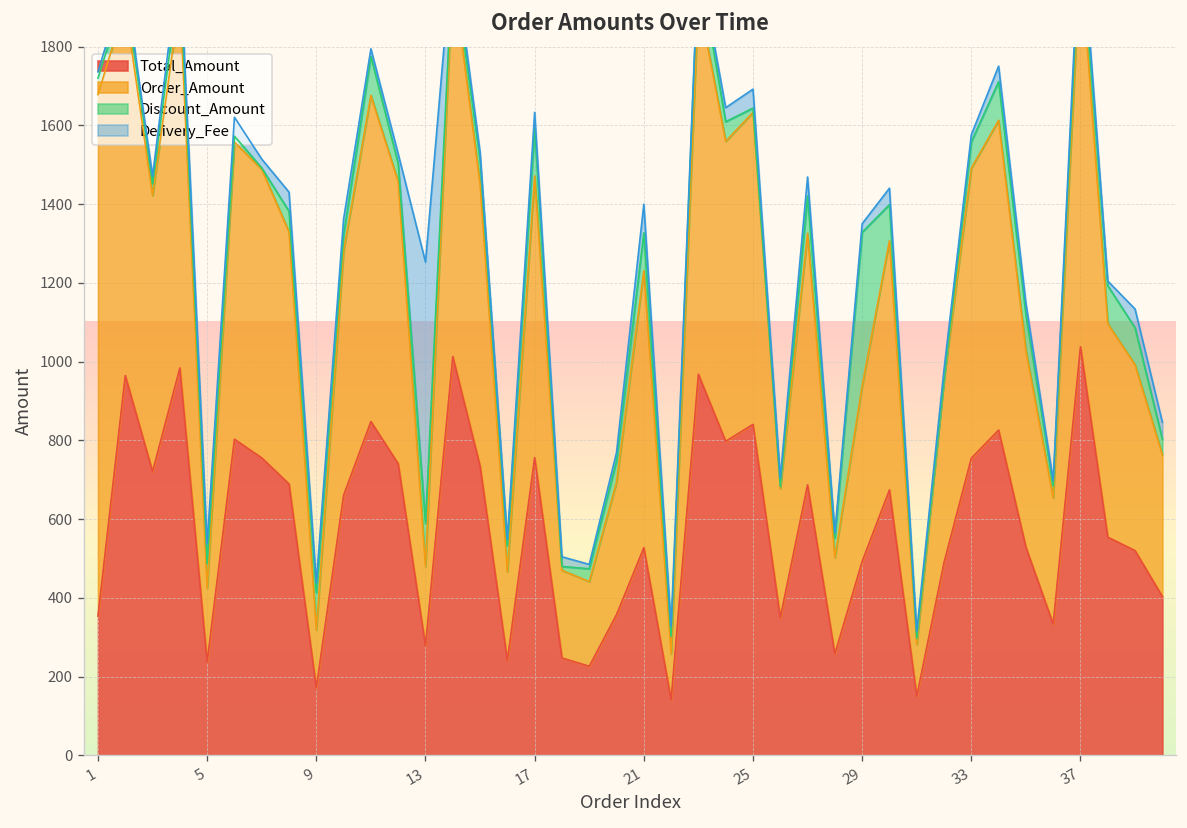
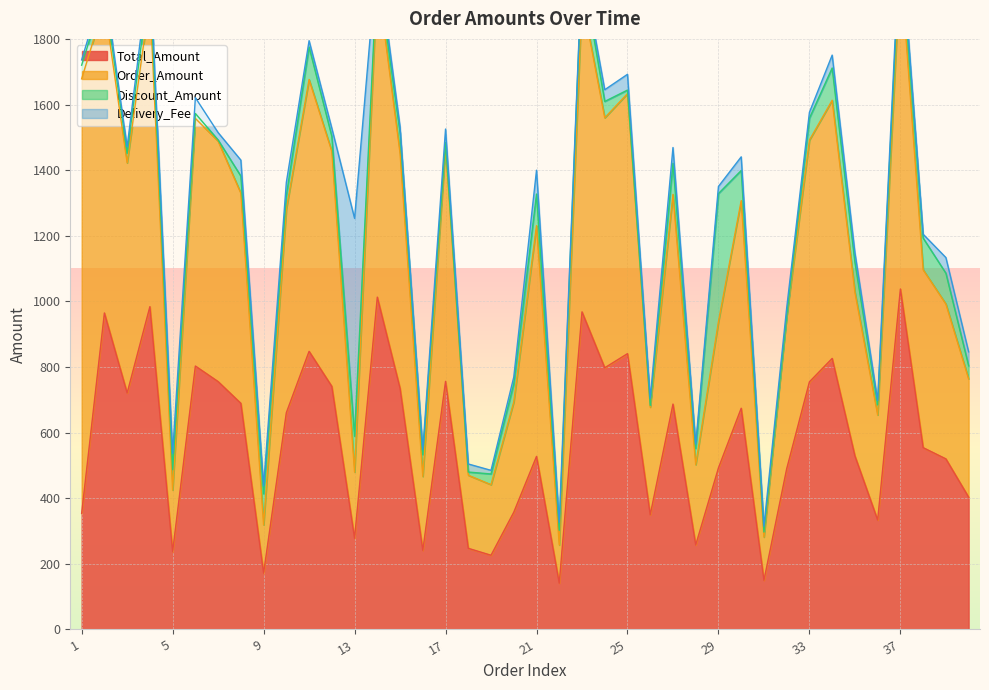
  {
    "Total_Amount": {
      "1": 350,
      "5": 240,
      "9": 170,
      "13": 280,
      "17": 760,
      "21": 530,
      "25": 840,
      "29": 490,
      "33": 750,
      "37": 1040
    },
    "Order_Amount": {
      "5": 190,
      "9": 150,
      "13": 200,
      "17": 720,
      "21": 700,
      "25": 790,
      "29": 450,
      "33": 740
    },
    "Discount_Amount": {
      "5": 60,
      "9": 90,
      "13": 110,
-     "17": 120,
+     "17": 10,
      "21": 100,
      "25": 10,
      "29": 390,
      "33": 70
    },
    "Delivery_Fee": {
      "5": 50,
      "9": 20,
      "13": 660,
      "17": 40,
      "21": 70,
      "25": 50,
      "29": 20,
      "33": 20
    }
  }
